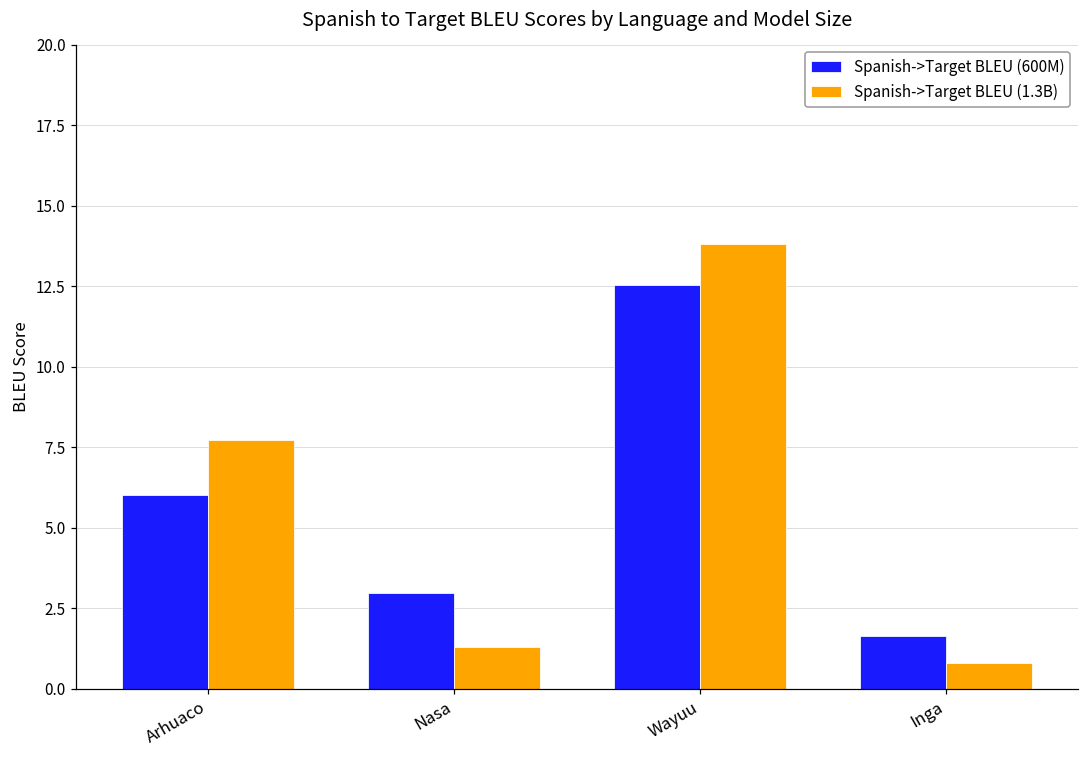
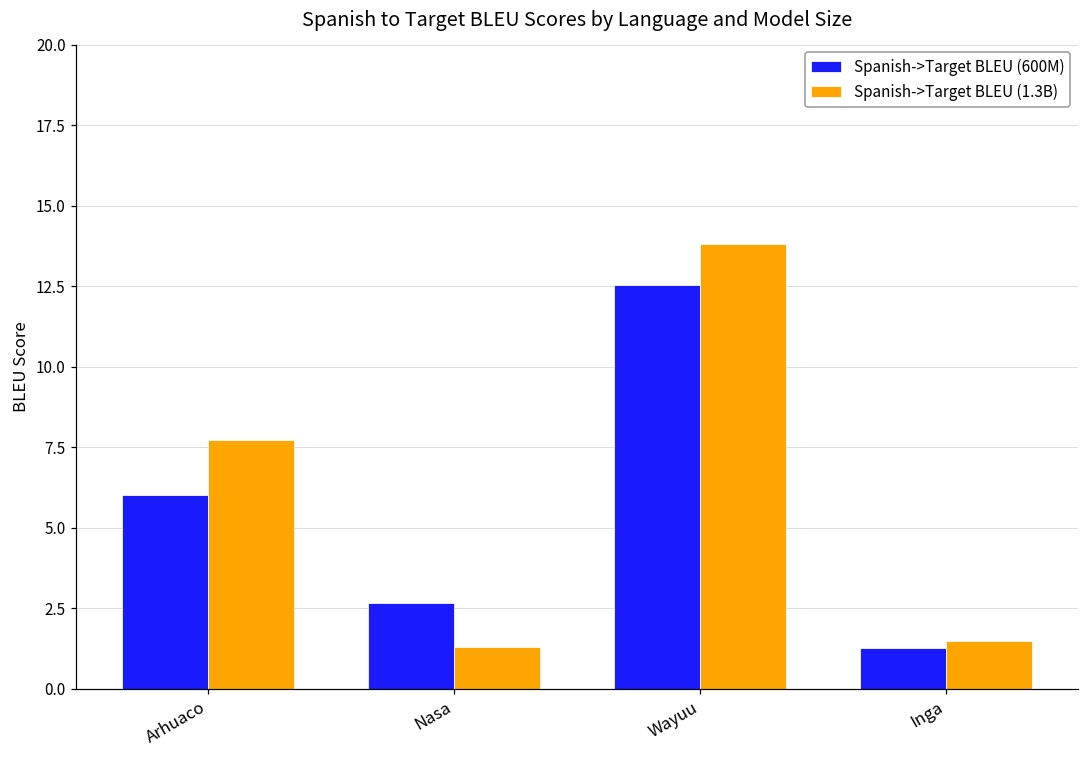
  {
    "Spanish->Target BLEU (600M)": {
      "Arhuaco": 6.0,
-     "Nasa": 3.0,
+     "Nasa": 2.7,
      "Wayuu": 12.5,
-     "Inga": 1.6
+     "Inga": 1.3
    },
    "Spanish->Target BLEU (1.3B)": {
      "Arhuaco": 7.7,
      "Nasa": 1.3,
      "Wayuu": 13.8,
-     "Inga": 0.8
+     "Inga": 1.5
    }
  }
